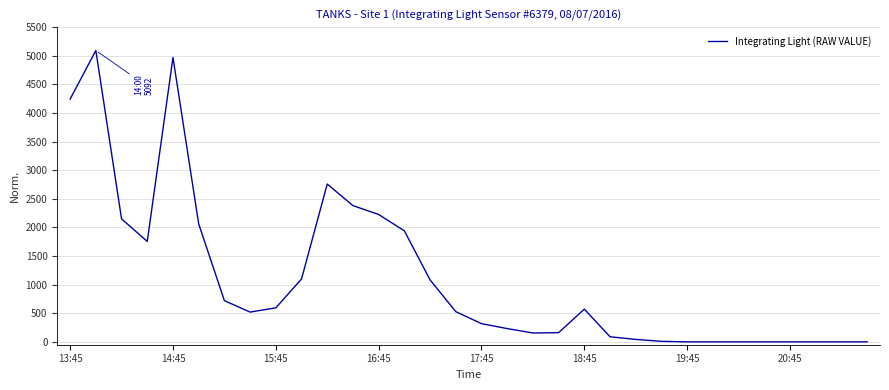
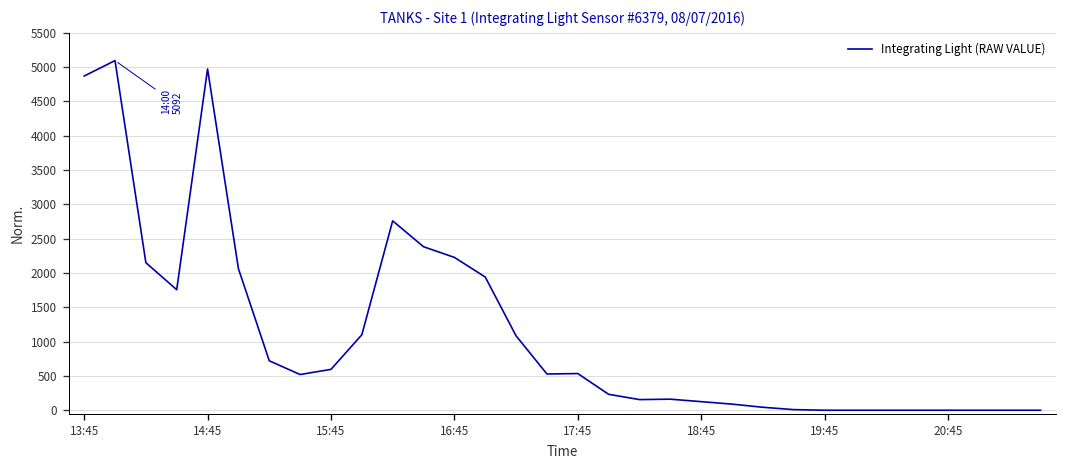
  {
-   "13:45": 4200,
+   "13:45": 4900,
    "14:45": 5000,
    "15:45": 600,
    "16:45": 2200,
-   "17:45": 300,
-   "18:45": 600,
+   "17:45": 500,
+   "18:45": 100,
    "19:45": 0,
    "20:45": 0
  }
